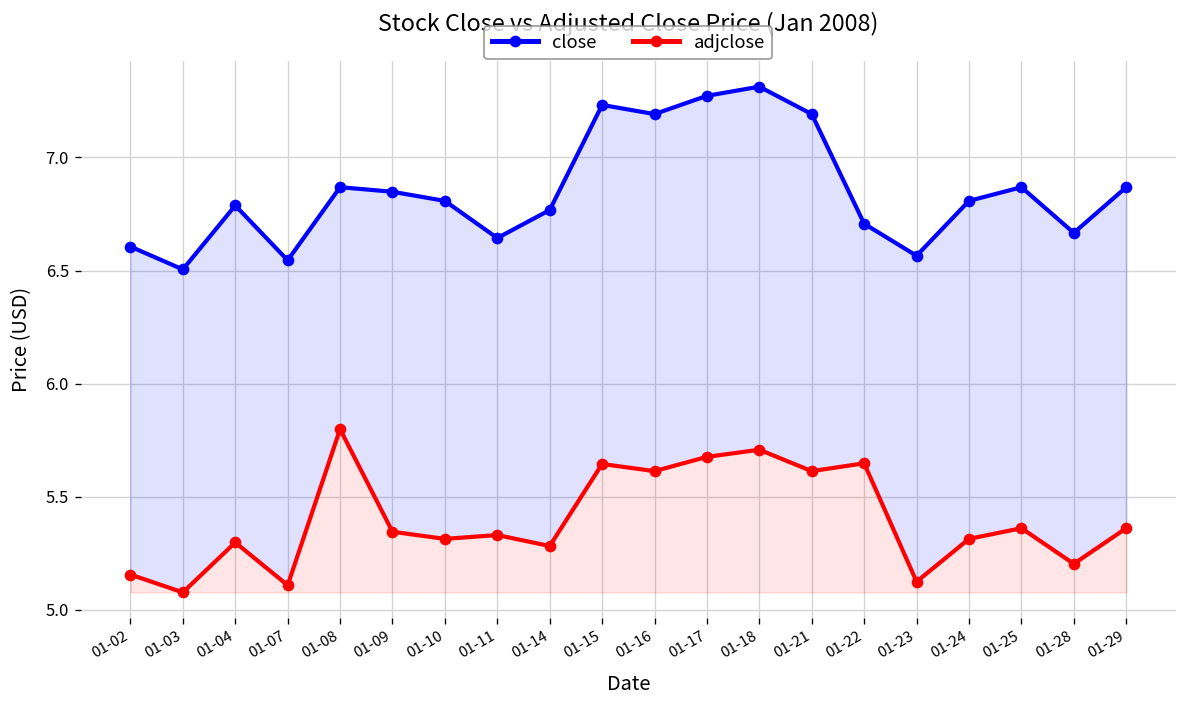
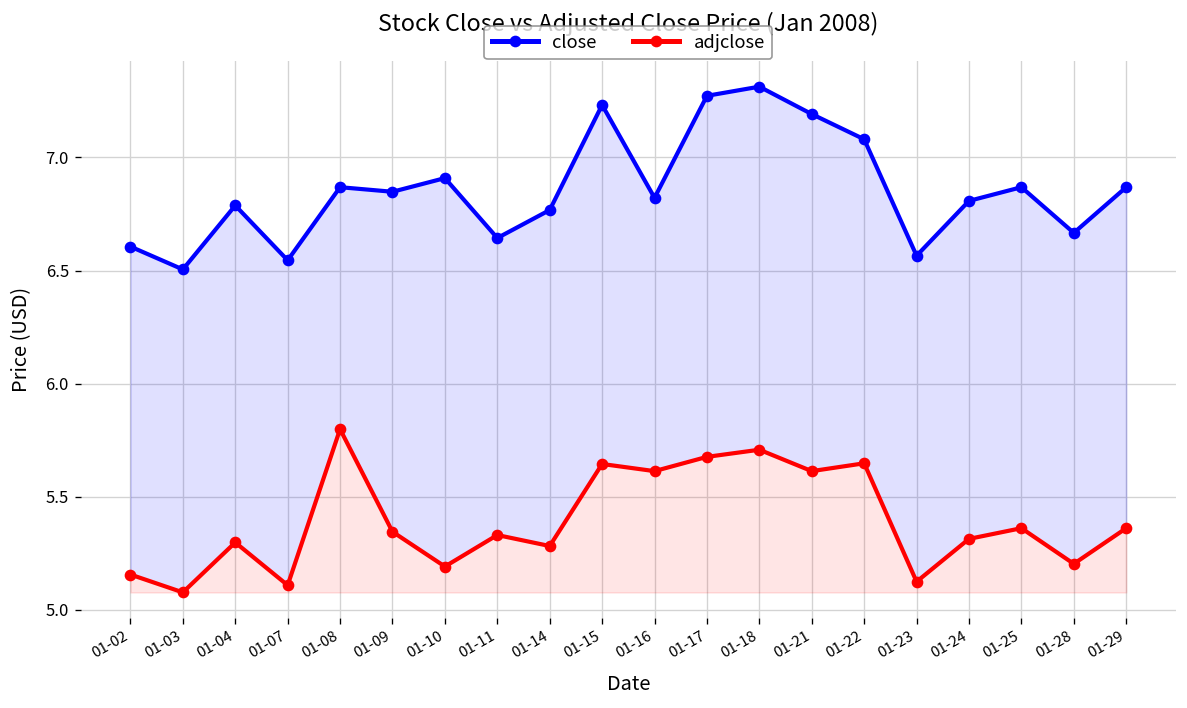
  {
    "close": {
      "01-02": 6.61,
      "01-03": 6.50,
      "01-04": 6.79,
      "01-07": 6.55,
      "01-08": 6.87,
      "01-09": 6.85,
-     "01-10": 6.81,
+     "01-10": 6.91,
      "01-11": 6.64,
      "01-14": 6.77,
      "01-15": 7.23,
-     "01-16": 7.19,
+     "01-16": 6.82,
      "01-17": 7.27,
      "01-18": 7.31,
      "01-21": 7.19,
-     "01-22": 6.71,
+     "01-22": 7.08,
      "01-23": 6.57,
      "01-24": 6.81,
      "01-25": 6.87,
      "01-28": 6.67,
      "01-29": 6.87
    },
    "adjclose": {
      "01-02": 5.16,
      "01-03": 5.08,
      "01-04": 5.30,
      "01-07": 5.11,
      "01-08": 5.80,
      "01-09": 5.35,
-     "01-10": 5.31,
+     "01-10": 5.19,
      "01-11": 5.33,
      "01-14": 5.28,
      "01-15": 5.64,
      "01-16": 5.61,
      "01-17": 5.68,
      "01-18": 5.71,
      "01-21": 5.61,
      "01-22": 5.65,
      "01-23": 5.12,
      "01-24": 5.31,
      "01-25": 5.36,
      "01-28": 5.20,
      "01-29": 5.36
    }
  }
